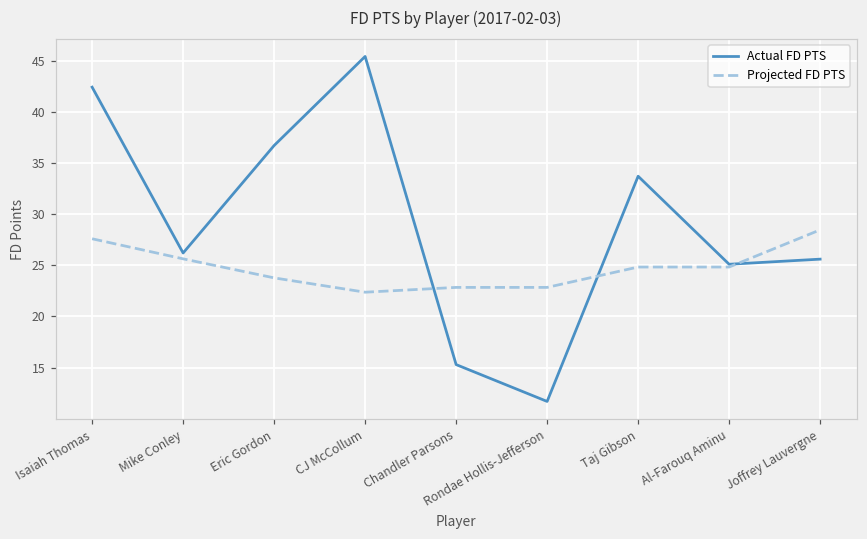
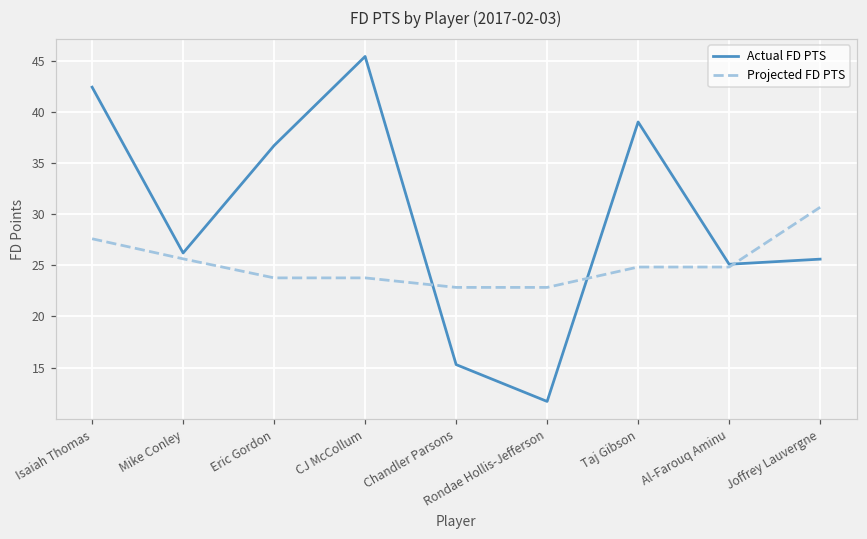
  {
    "Actual FD PTS": {
      "Isaiah Thomas": 42,
      "Mike Conley": 26,
      "Eric Gordon": 37,
      "CJ McCollum": 45,
      "Chandler Parsons": 15,
      "Rondae Hollis-Jefferson": 12,
-     "Taj Gibson": 34,
+     "Taj Gibson": 39,
      "Al-Farouq Aminu": 25,
      "Joffrey Lauvergne": 26
    },
    "Projected FD PTS": {
      "Isaiah Thomas": 28,
      "Mike Conley": 26,
      "Eric Gordon": 24,
-     "CJ McCollum": 22,
+     "CJ McCollum": 24,
      "Chandler Parsons": 23,
      "Rondae Hollis-Jefferson": 23,
      "Taj Gibson": 25,
      "Al-Farouq Aminu": 25,
-     "Joffrey Lauvergne": 28
+     "Joffrey Lauvergne": 31
    }
  }
